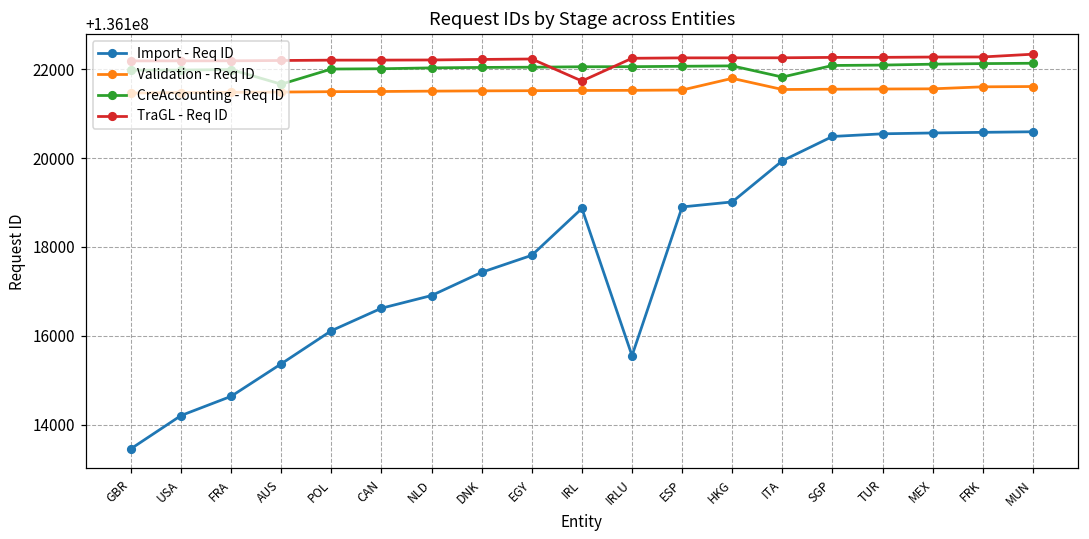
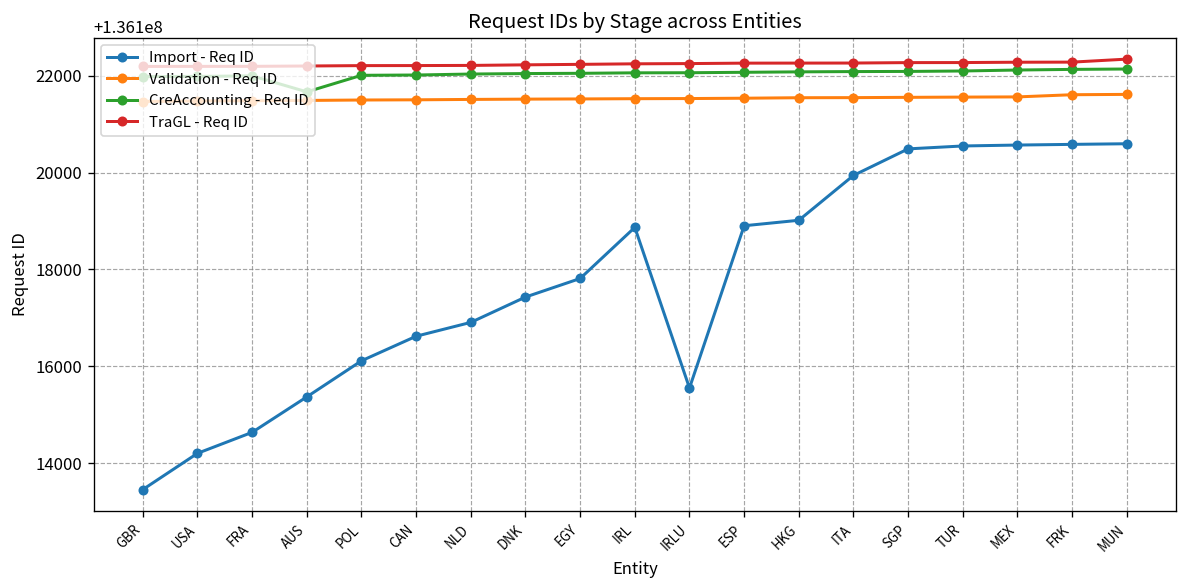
  {
    "Import - Req ID": {
      "GBR": 136113500,
      "USA": 136114200,
      "FRA": 136114600,
      "AUS": 136115400,
      "POL": 136116100,
      "CAN": 136116600,
      "NLD": 136116900,
      "DNK": 136117400,
      "EGY": 136117800,
      "IRL": 136118900,
      "IRLU": 136115600,
      "ESP": 136118900,
      "HKG": 136119000,
      "ITA": 136119900,
      "SGP": 136120500,
      "TUR": 136120500,
      "MEX": 136120600,
      "FRK": 136120600,
      "MUN": 136120600
    },
    "Validation - Req ID": {
      "POL": 136121500,
      "CAN": 136121500,
      "NLD": 136121500,
      "DNK": 136121500,
      "EGY": 136121500,
      "IRL": 136121500,
      "IRLU": 136121500,
      "ESP": 136121500,
-     "HKG": 136121800,
+     "HKG": 136121500,
      "ITA": 136121500,
      "SGP": 136121600,
      "TUR": 136121600,
      "MEX": 136121600,
      "FRK": 136121600,
      "MUN": 136121600
    },
    "CreAccounting - Req ID": {
      "POL": 136122000,
      "CAN": 136122000,
      "NLD": 136122000,
      "DNK": 136122000,
      "EGY": 136122000,
      "IRL": 136122100,
      "IRLU": 136122100,
      "ESP": 136122100,
      "HKG": 136122100,
-     "ITA": 136121800,
+     "ITA": 136122100,
      "SGP": 136122100,
      "TUR": 136122100,
      "MEX": 136122100,
      "FRK": 136122100,
      "MUN": 136122100
    },
    "TraGL - Req ID": {
      "POL": 136122200,
      "CAN": 136122200,
      "NLD": 136122200,
      "DNK": 136122200,
      "EGY": 136122200,
-     "IRL": 136121700,
+     "IRL": 136122200,
      "IRLU": 136122200,
      "ESP": 136122300,
      "HKG": 136122300,
      "ITA": 136122300,
      "SGP": 136122300,
      "TUR": 136122300,
      "MEX": 136122300,
      "FRK": 136122300,
      "MUN": 136122300
    }
  }
